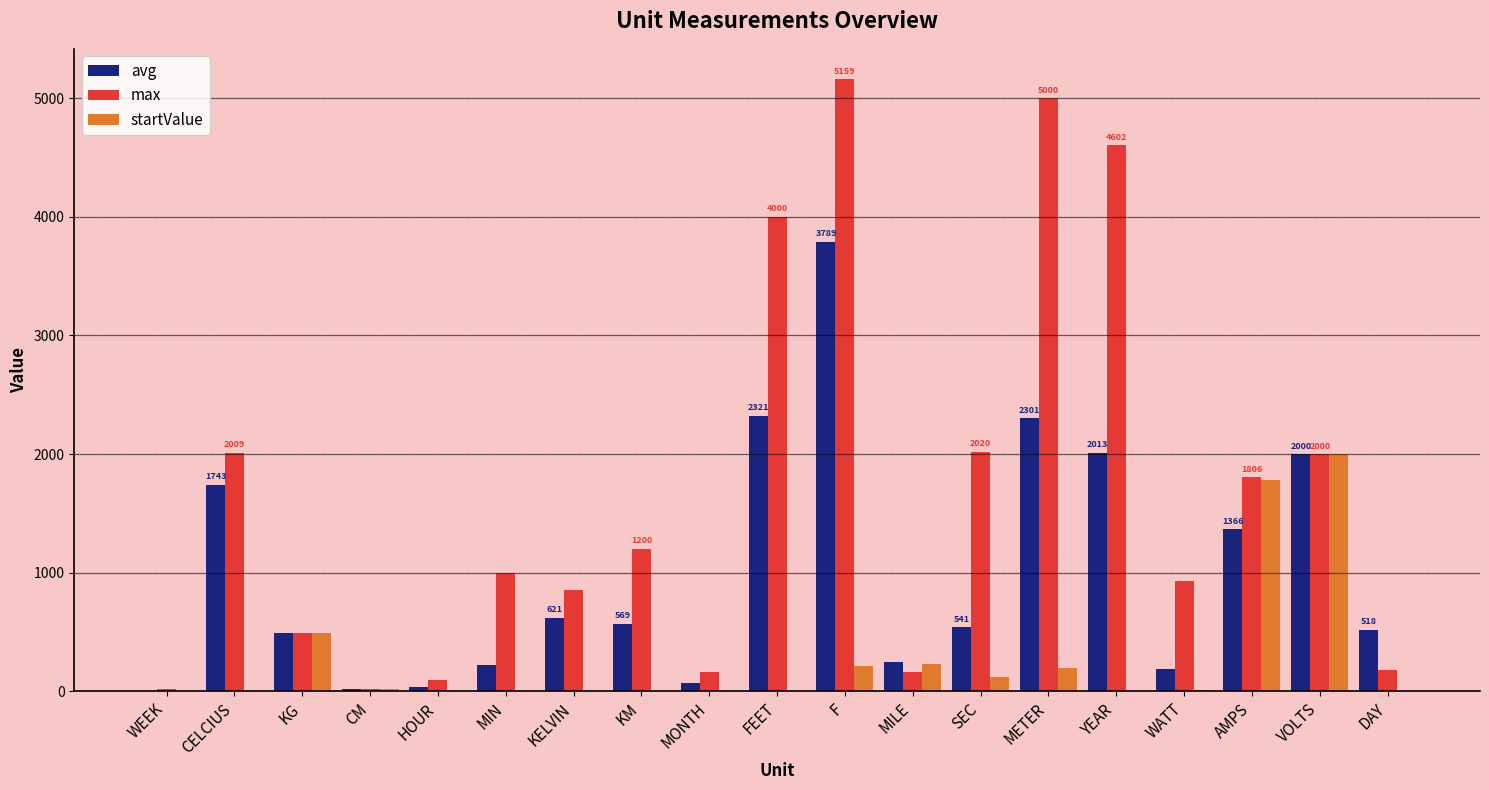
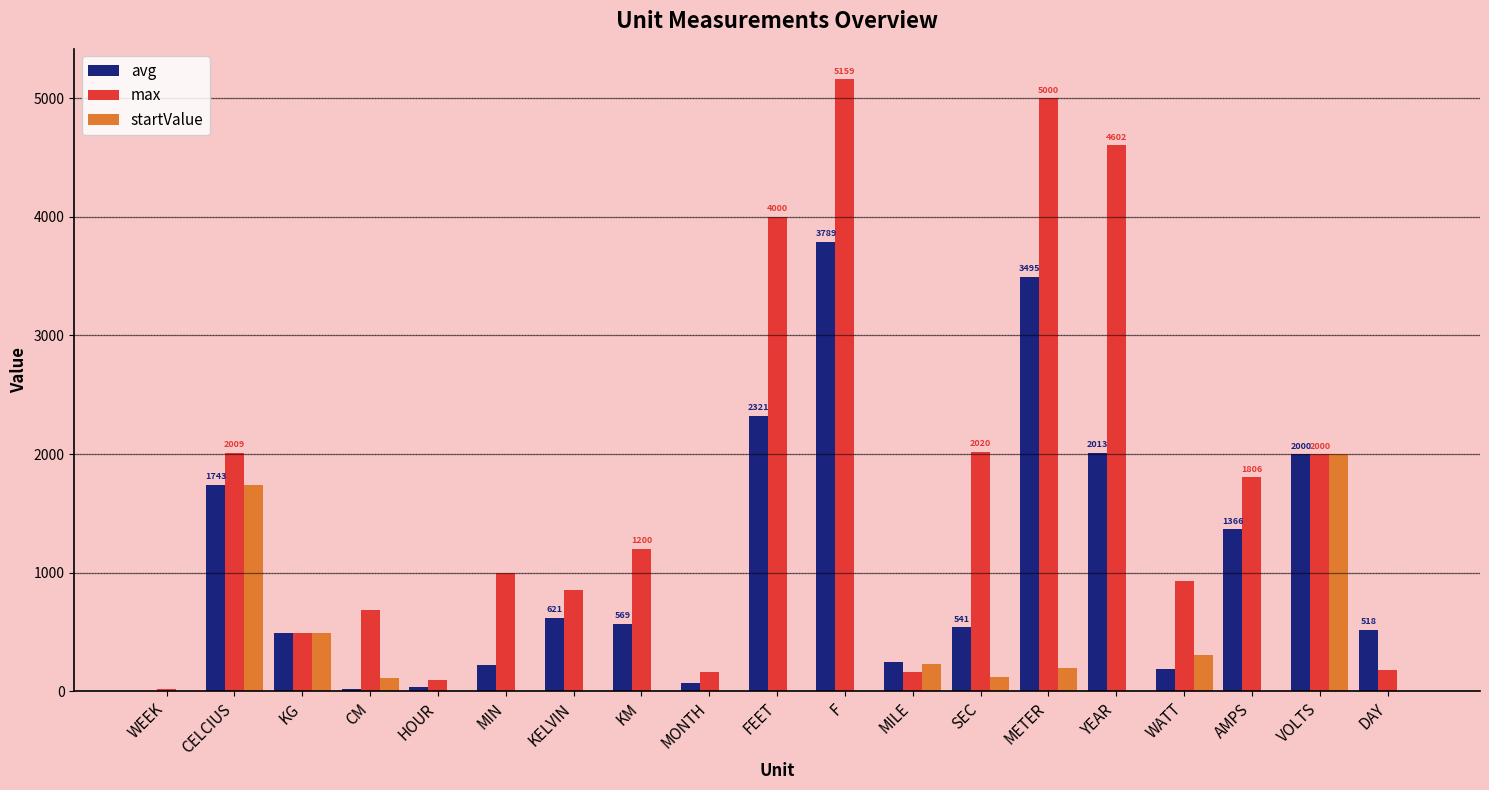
  {
    "avg": {
      "CELCIUS": 1743,
      "KELVIN": 621,
      "KM": 569,
      "FEET": 2321,
      "F": 3789,
      "SEC": 541,
-     "METER": 2301,
+     "METER": 3495,
      "YEAR": 2013,
      "AMPS": 1366,
      "VOLTS": 2000,
      "DAY": 518
    },
    "max": {
      "KG": 490,
-     "CM": 20,
+     "CM": 690,
      "HOUR": 100,
      "MIN": 1000,
      "KELVIN": 850,
      "MONTH": 160,
      "MILE": 170,
      "WATT": 930,
      "DAY": 180
    },
    "startValue": {
-     "CELCIUS": 0,
+     "CELCIUS": 1740,
      "KG": 490,
-     "CM": 20,
+     "CM": 120,
      "KM": 0,
      "FEET": 0,
-     "F": 210,
+     "F": 0,
      "MILE": 230,
      "SEC": 120,
      "METER": 200,
      "YEAR": 0,
-     "WATT": 10,
-     "AMPS": 1780
+     "WATT": 310,
+     "AMPS": 0
    }
  }
